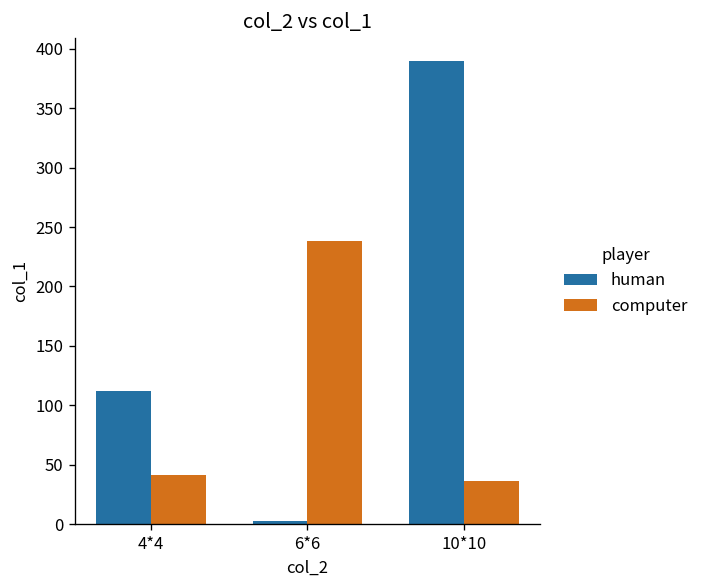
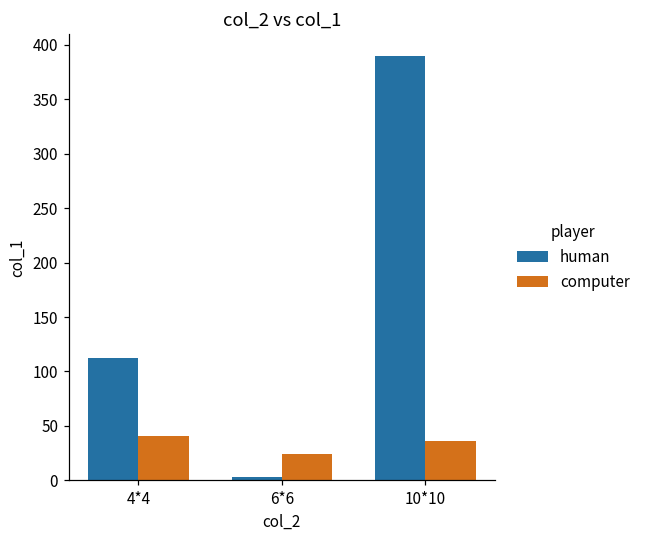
  {
    "human": {
      "4*4": 110,
      "6*6": 0,
      "10*10": 390
    },
    "computer": {
      "4*4": 40,
-     "6*6": 240,
+     "6*6": 20,
      "10*10": 40
    }
  }
